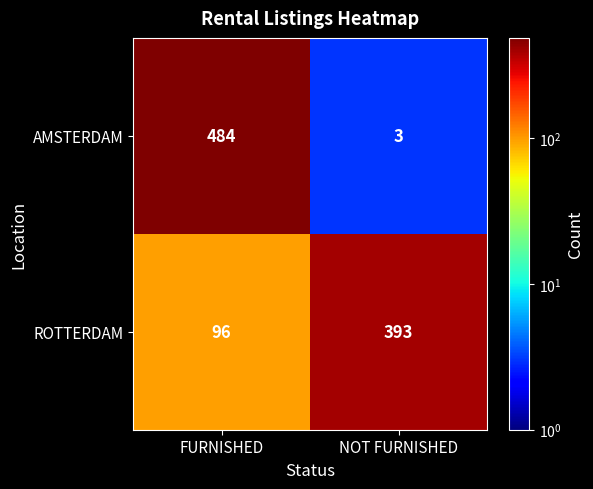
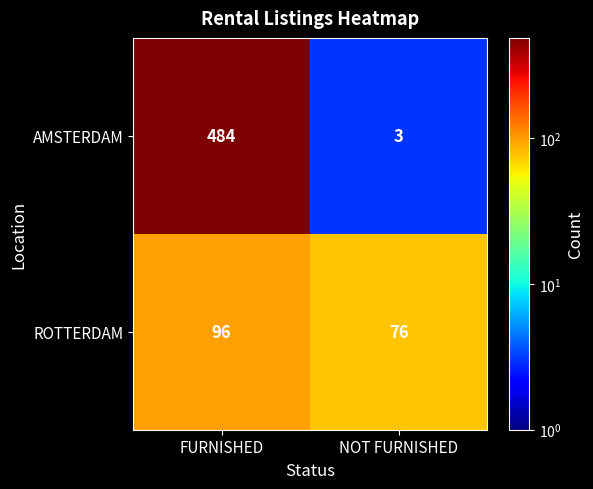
  {
    "AMSTERDAM": {
      "FURNISHED": 484,
      "NOT FURNISHED": 3
    },
    "ROTTERDAM": {
      "FURNISHED": 96,
-     "NOT FURNISHED": 393
+     "NOT FURNISHED": 76
    }
  }
